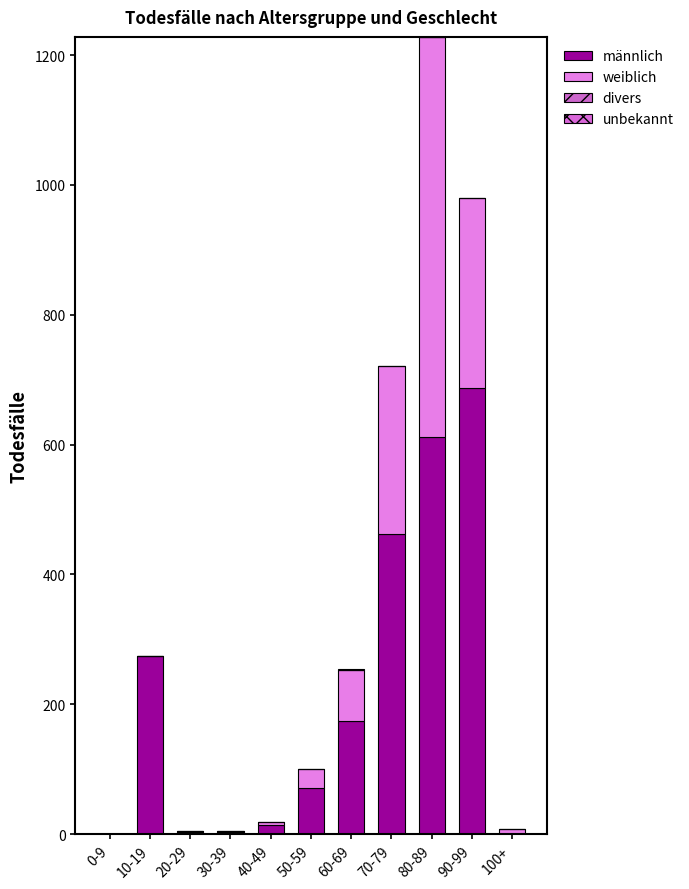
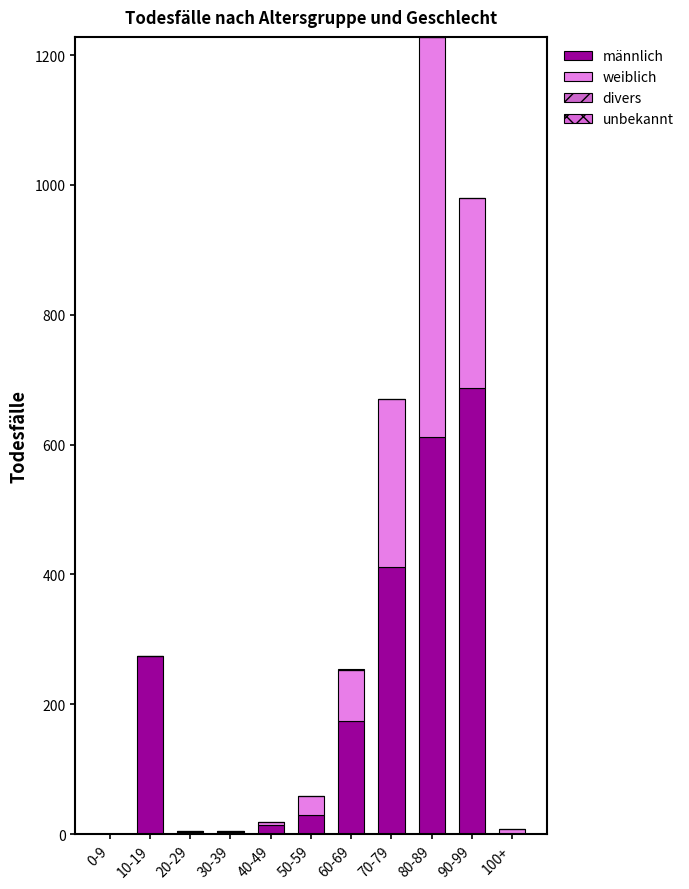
  {
    "männlich": {
      "0-9": 0,
      "10-19": 270,
      "40-49": 10,
-     "50-59": 70,
+     "50-59": 30,
      "60-69": 170,
-     "70-79": 460,
+     "70-79": 410,
      "80-89": 610,
      "90-99": 690,
      "100+": 0
    }
  }
